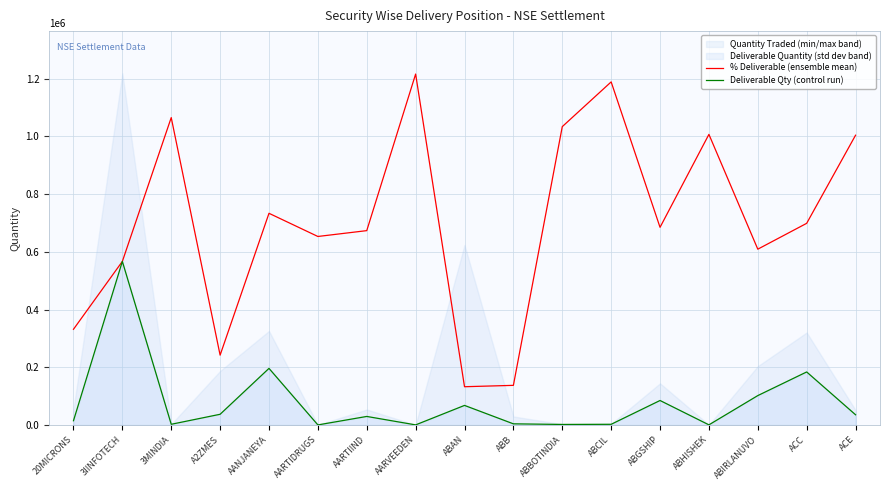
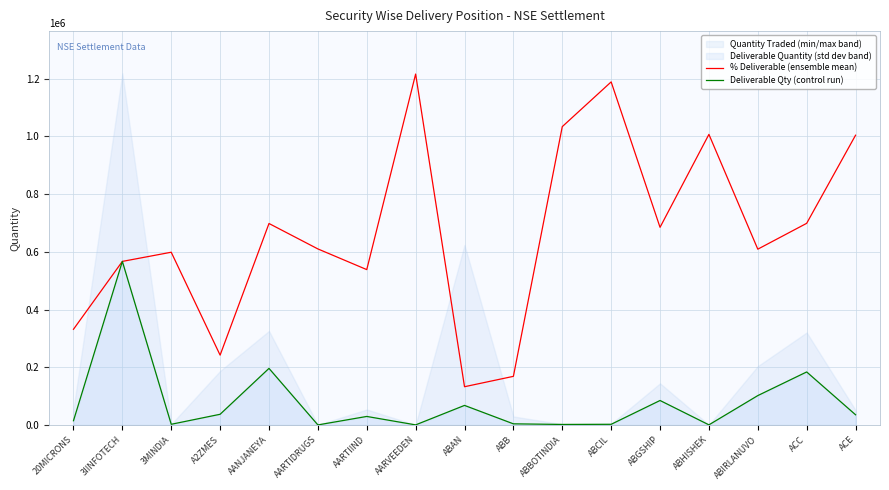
  {
    "% Deliverable (ensemble mean)": {
      "20MICRONS": 330000,
-     "3MINDIA": 1070000,
+     "3MINDIA": 600000,
      "A2ZMES": 240000,
-     "AANJANEYA": 730000,
-     "AARTIDRUGS": 650000,
-     "AARTIIND": 670000,
+     "AANJANEYA": 700000,
+     "AARTIDRUGS": 610000,
+     "AARTIIND": 540000,
      "AARVEEDEN": 1220000,
      "ABAN": 130000,
-     "ABB": 140000,
+     "ABB": 170000,
      "ABBOTINDIA": 1030000,
      "ABCIL": 1190000,
      "ABGSHIP": 680000,
      "ABHISHEK": 1010000,
      "ABIRLANUVO": 610000,
      "ACC": 700000,
      "ACE": 1000000
    }
  }
